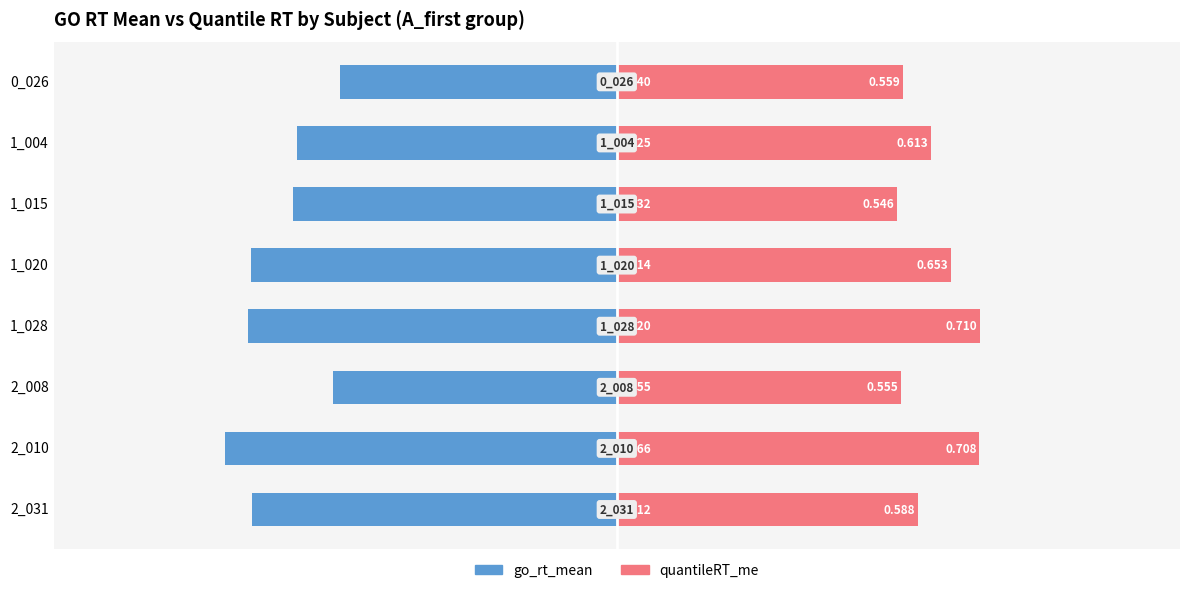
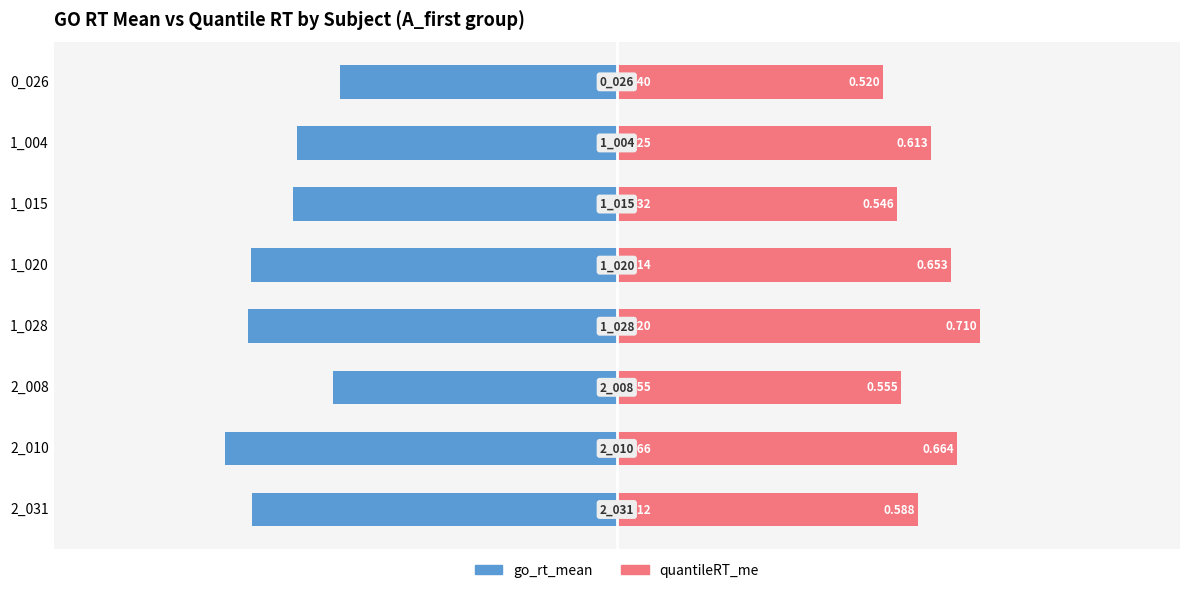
  {
    "quantileRT_me": {
-     "0_026": 0.559,
+     "0_026": 0.520,
      "1_004": 0.613,
      "1_015": 0.546,
      "1_020": 0.653,
      "1_028": 0.710,
      "2_008": 0.555,
-     "2_010": 0.708,
+     "2_010": 0.664,
      "2_031": 0.588
    }
  }
